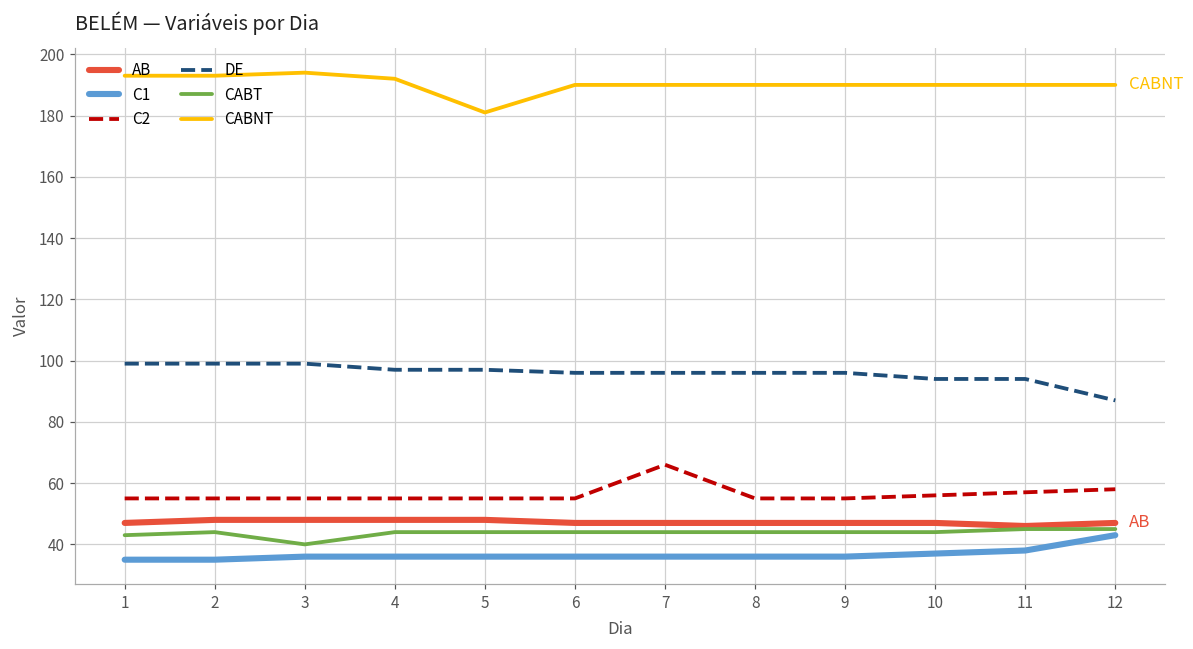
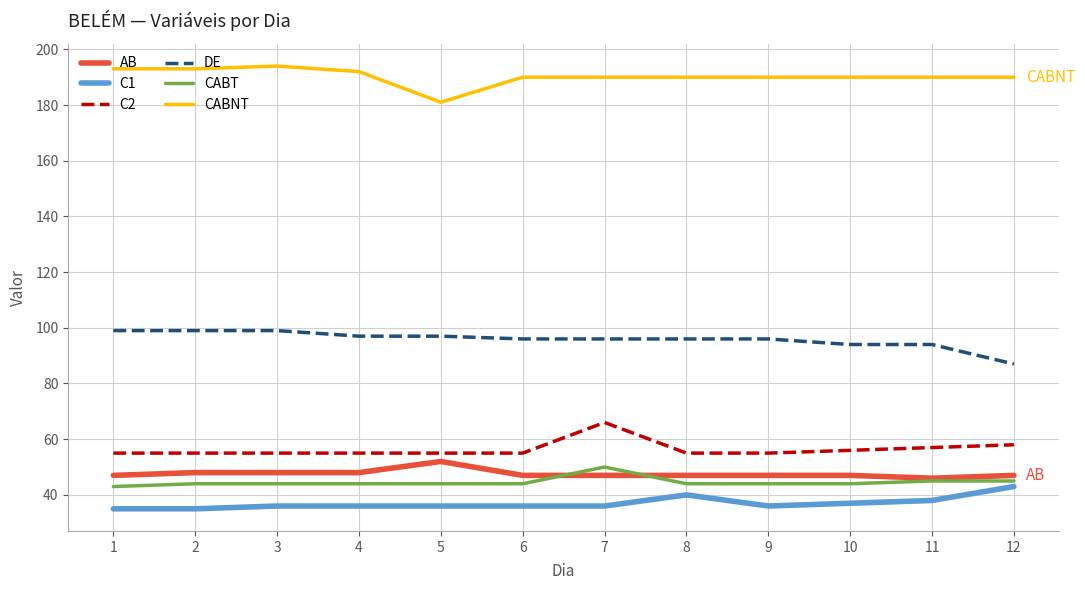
  {
    "AB": {
      "1": 47,
      "2": 48,
      "3": 48,
      "4": 48,
-     "5": 48,
+     "5": 52,
      "6": 47,
      "7": 47,
      "8": 47,
      "9": 47,
      "10": 47,
      "11": 46,
      "12": 47
    },
    "C1": {
      "1": 35,
      "2": 35,
      "3": 36,
      "4": 36,
      "5": 36,
      "6": 36,
      "7": 36,
-     "8": 36,
+     "8": 40,
      "9": 36,
      "10": 37,
      "11": 38,
      "12": 43
    },
    "C2": {
      "1": 55,
      "2": 55,
      "3": 55,
      "4": 55,
      "5": 55,
      "6": 55,
      "7": 66,
      "8": 55,
      "9": 55,
      "10": 56,
      "11": 57,
      "12": 58
    },
    "DE": {
      "1": 99,
      "2": 99,
      "3": 99,
      "4": 97,
      "5": 97,
      "6": 96,
      "7": 96,
      "8": 96,
      "9": 96,
      "10": 94,
      "11": 94,
      "12": 87
    },
    "CABT": {
      "1": 43,
      "2": 44,
-     "3": 40,
+     "3": 44,
      "4": 44,
      "5": 44,
      "6": 44,
-     "7": 44,
+     "7": 50,
      "8": 44,
      "9": 44,
      "10": 44,
      "11": 45,
      "12": 45
    },
    "CABNT": {
      "1": 193,
      "2": 193,
      "3": 194,
      "4": 192,
      "5": 181,
      "6": 190,
      "7": 190,
      "8": 190,
      "9": 190,
      "10": 190,
      "11": 190,
      "12": 190
    }
  }
